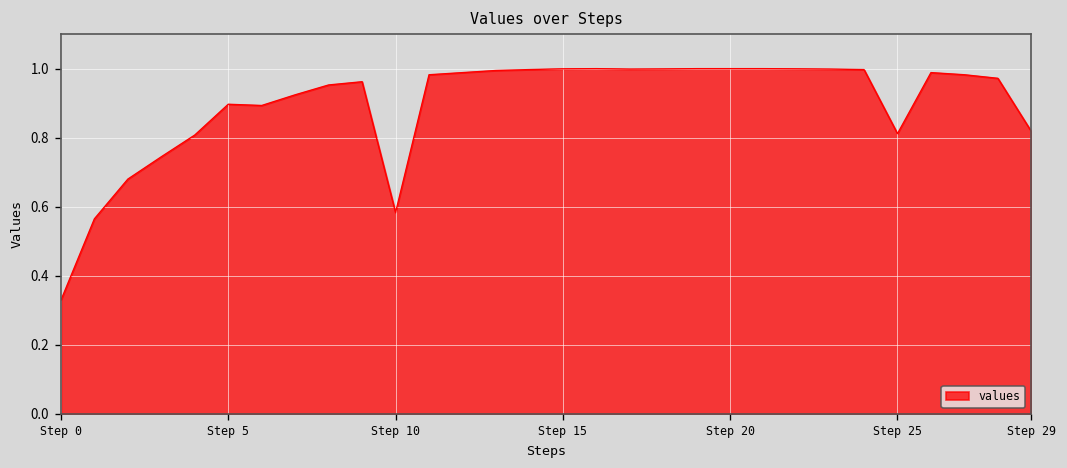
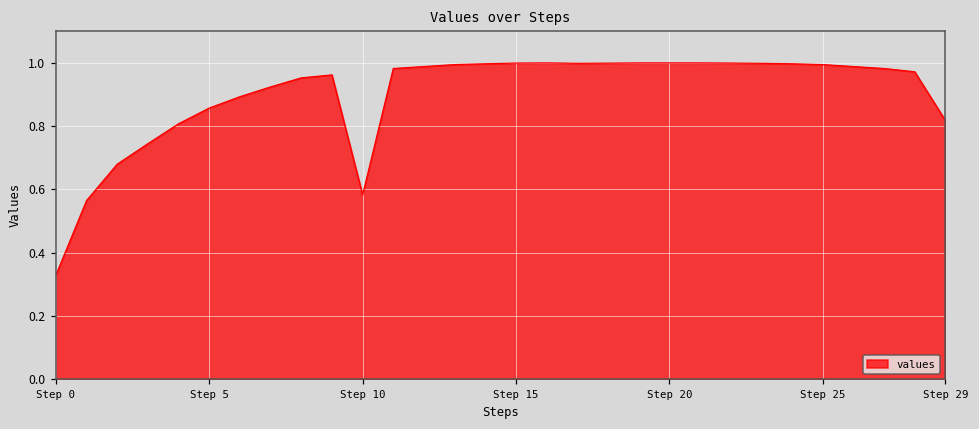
  {
    "Step 0": 0.33,
-   "Step 5": 0.90,
+   "Step 5": 0.86,
    "Step 10": 0.58,
    "Step 15": 1.00,
    "Step 20": 1.00,
-   "Step 25": 0.81,
+   "Step 25": 0.99,
    "Step 29": 0.82
  }
